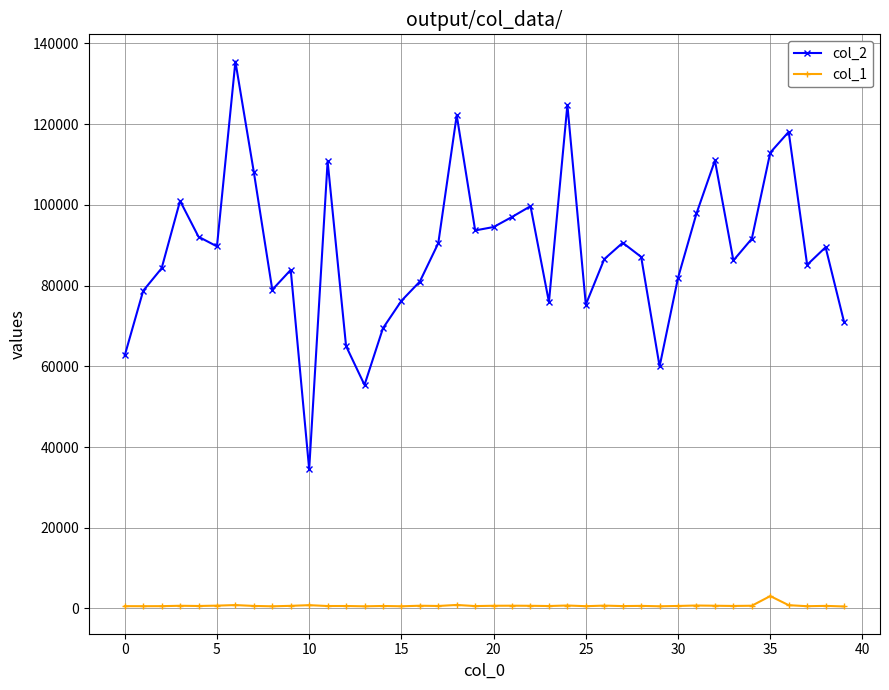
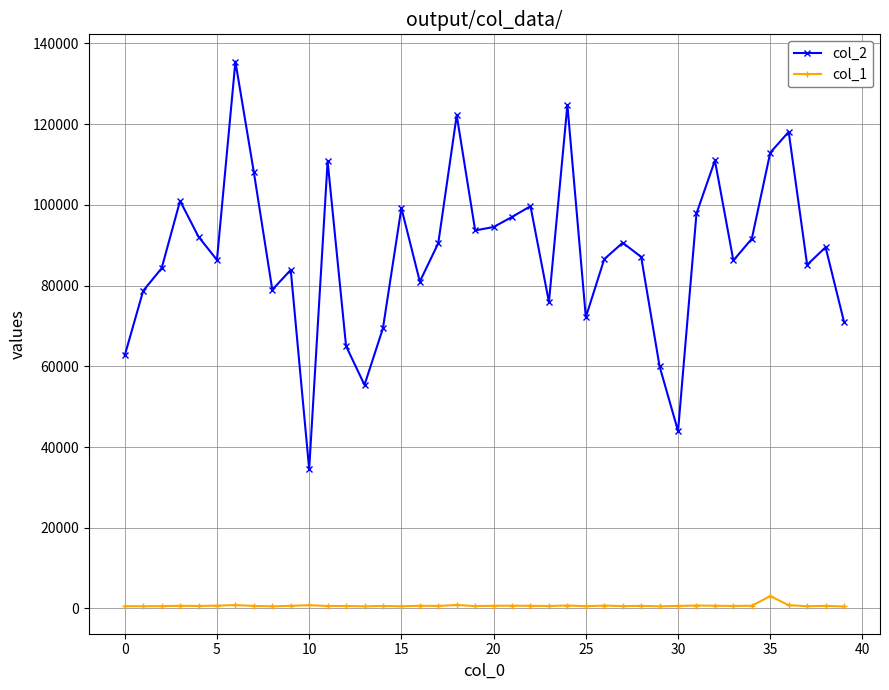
  {
    "col_2": {
      "0": 63000,
-     "5": 90000,
+     "5": 86000,
      "10": 34000,
-     "15": 76000,
+     "15": 99000,
      "20": 95000,
-     "25": 75000,
-     "30": 82000,
+     "25": 72000,
+     "30": 44000,
      "35": 113000
    },
    "col_1": {
      "0": 1000,
      "5": 1000,
      "10": 1000,
      "15": 1000,
      "20": 1000,
      "25": 1000,
      "30": 1000,
      "35": 3000
    }
  }
